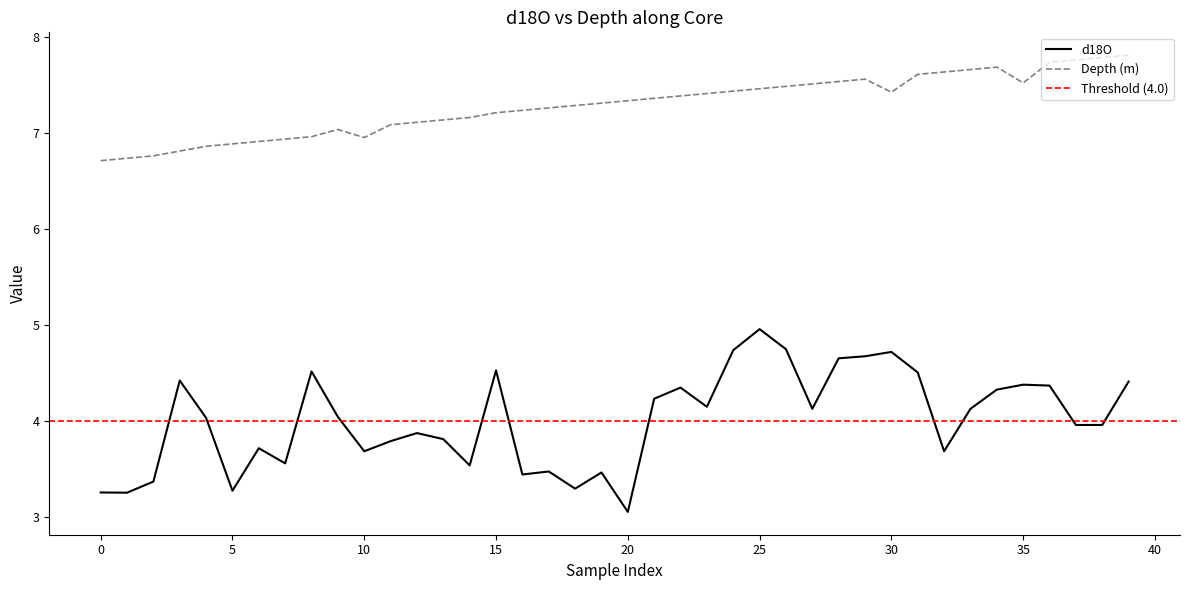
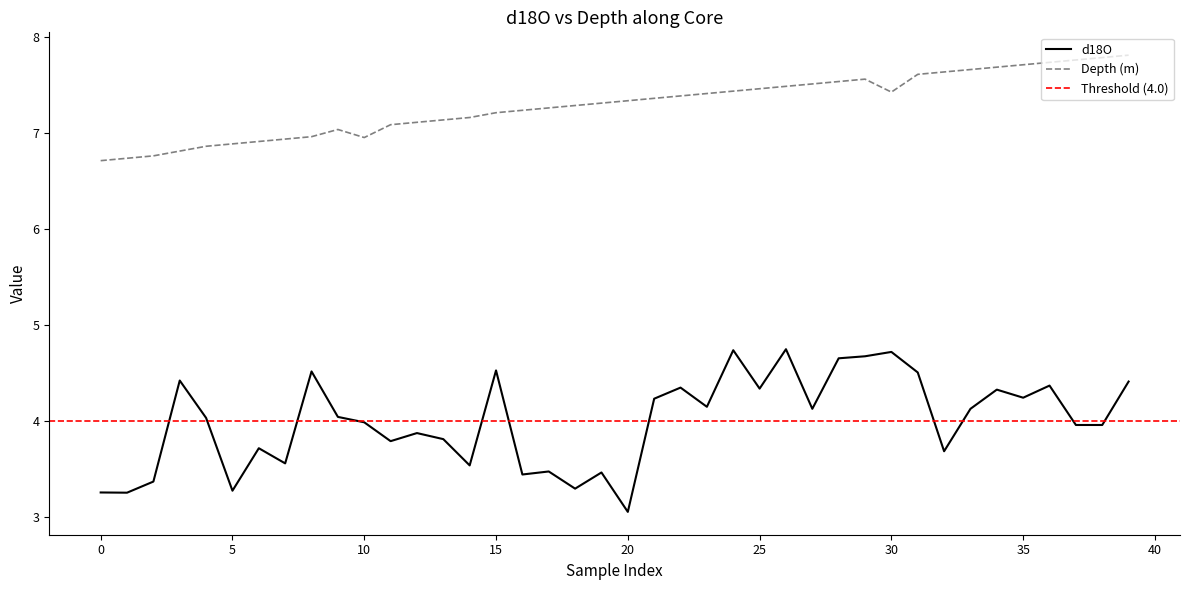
  {
    "d18O": {
      "0": 3.3,
      "5": 3.3,
-     "10": 3.7,
+     "10": 4.0,
      "15": 4.5,
      "20": 3.1,
-     "25": 5.0,
+     "25": 4.3,
      "30": 4.7,
-     "35": 4.4
+     "35": 4.2
    },
    "Depth (m)": {
      "0": 6.7,
      "5": 6.9,
      "10": 7.0,
      "15": 7.2,
      "20": 7.3,
      "25": 7.5,
      "30": 7.4,
-     "35": 7.5
+     "35": 7.7
    }
  }
